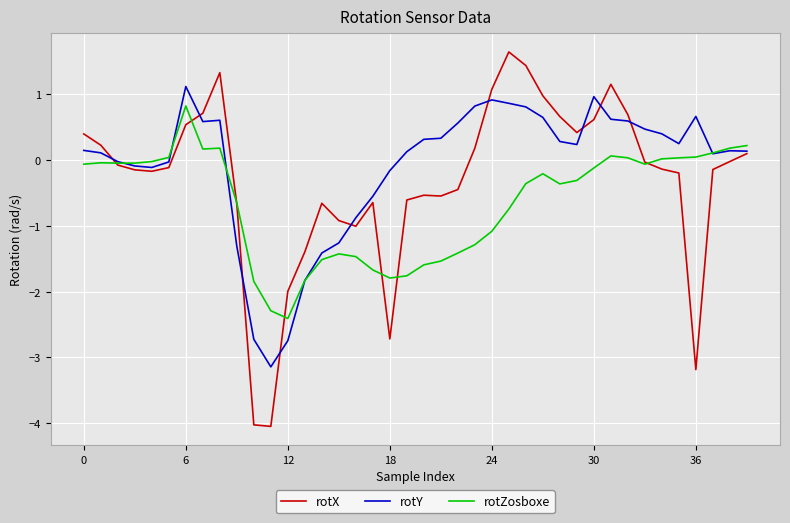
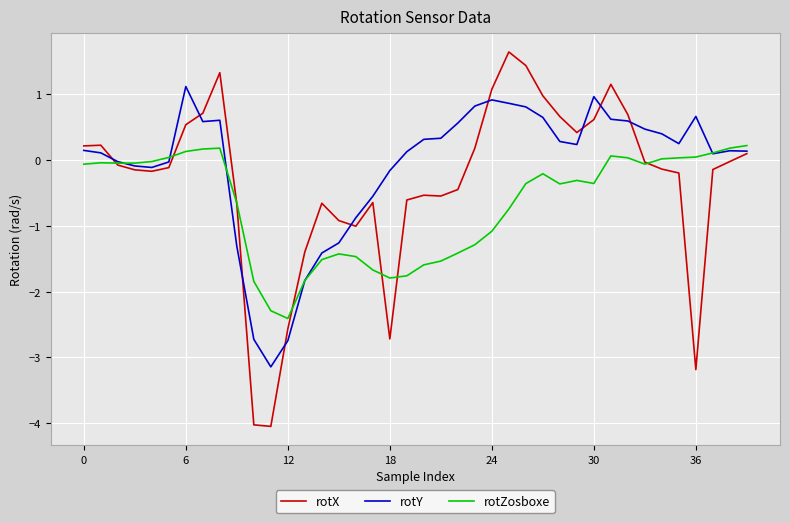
  {
    "rotX": {
-     "0": 0.4,
+     "0": 0.2,
      "6": 0.5,
-     "12": -2.0,
+     "12": -2.6,
      "18": -2.7,
      "24": 1.1,
      "30": 0.6,
      "36": -3.2
    },
    "rotY": {
      "0": 0.1,
      "6": 1.1,
      "12": -2.7,
      "18": -0.2,
      "24": 0.9,
      "30": 1.0,
      "36": 0.7
    },
    "rotZosboxe": {
      "0": -0.1,
-     "6": 0.8,
+     "6": 0.1,
      "12": -2.4,
      "18": -1.8,
      "24": -1.1,
-     "30": -0.1,
+     "30": -0.4,
      "36": 0.0
    }
  }
